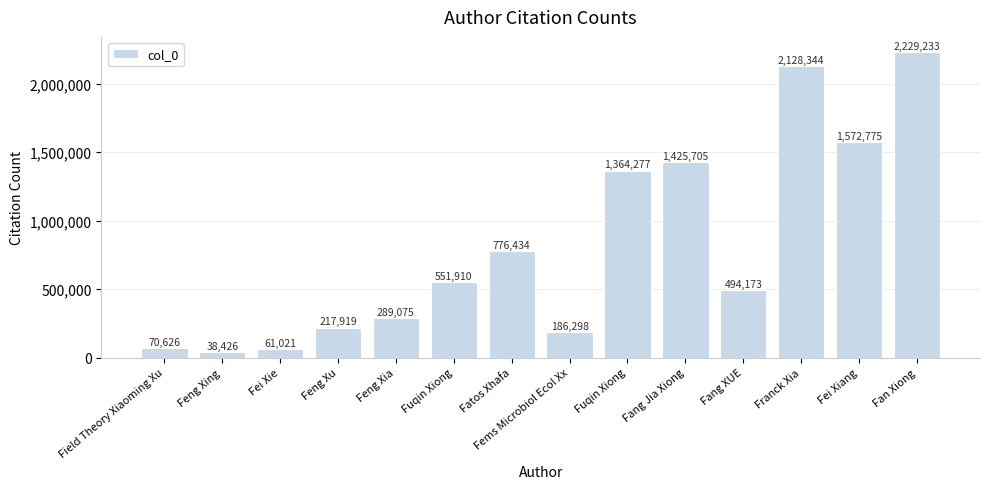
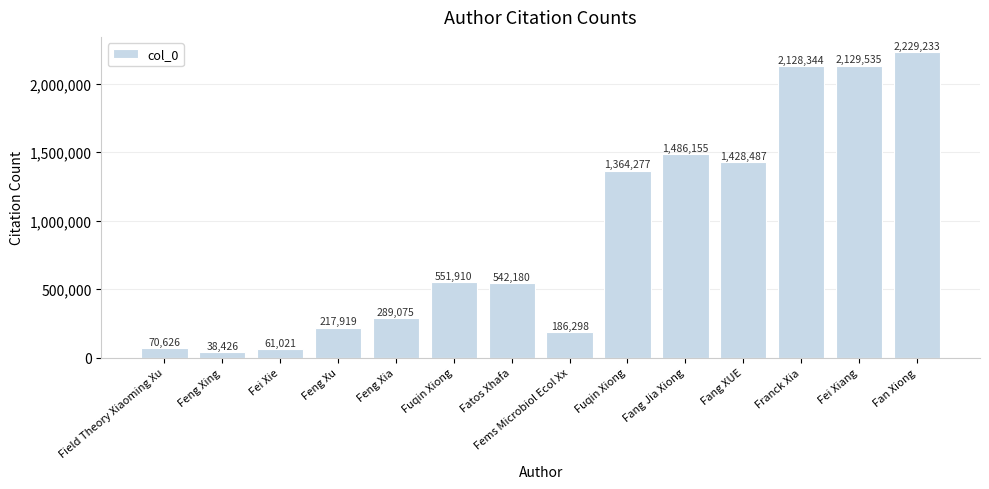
  {
    "Field Theory Xiaoming Xu": "70,626",
    "Feng Xing": "38,426",
    "Fei Xie": "61,021",
    "Feng Xu": "217,919",
    "Feng Xia": "289,075",
-   "Fatos Xhafa": "776,434",
+   "Fatos Xhafa": "542,180",
    "Fems Microbiol Ecol Xx": "186,298",
-   "Fang Jia Xiong": "1,425,705",
-   "Fang XUE": "494,173",
+   "Fang Jia Xiong": "1,486,155",
+   "Fang XUE": "1,428,487",
    "Franck Xia": "2,128,344",
-   "Fei Xiang": "1,572,775",
+   "Fei Xiang": "2,129,535",
    "Fan Xiong": "2,229,233"
  }
